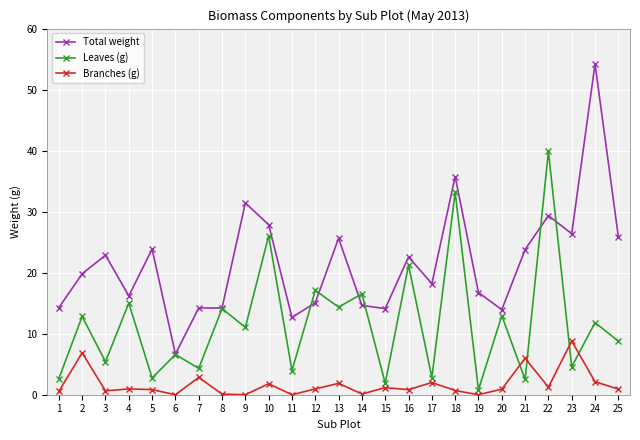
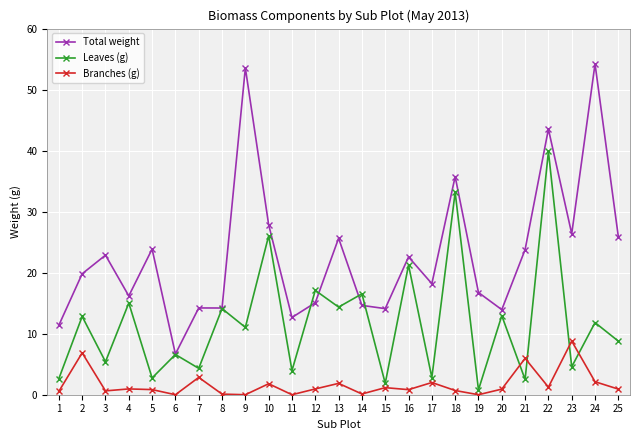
  {
    "Total weight": {
-     "1": 14,
+     "1": 11,
      "2": 20,
      "3": 23,
      "4": 16,
      "5": 24,
      "7": 14,
-     "9": 31,
+     "9": 54,
      "10": 28,
      "11": 13,
      "12": 15,
      "13": 26,
      "14": 15,
      "15": 14,
      "16": 23,
      "17": 18,
      "18": 36,
      "19": 17,
      "20": 14,
      "21": 24,
-     "22": 29,
+     "22": 44,
      "23": 26,
      "24": 54,
      "25": 26
    },
    "Leaves (g)": {
      "1": 3,
      "2": 13,
      "3": 5,
      "4": 15,
      "5": 3,
      "7": 4,
      "9": 11,
      "10": 26,
      "11": 4,
      "12": 17,
      "13": 14,
      "14": 17,
      "15": 2,
      "16": 21,
      "17": 3,
      "18": 33,
      "19": 1,
      "20": 13,
      "21": 3,
      "22": 40,
      "23": 5,
      "24": 12,
      "25": 9
    },
    "Branches (g)": {
      "1": 1,
      "2": 7,
      "3": 1,
      "4": 1,
      "5": 1,
      "6": 0,
      "7": 3,
      "8": 0,
      "9": 0,
      "10": 2,
      "11": 0,
      "12": 1,
      "13": 2,
      "14": 0,
      "15": 1,
      "16": 1,
      "17": 2,
      "18": 1,
      "19": 0,
      "20": 1,
      "21": 6,
      "22": 1,
      "23": 9,
      "24": 2,
      "25": 1
    }
  }
